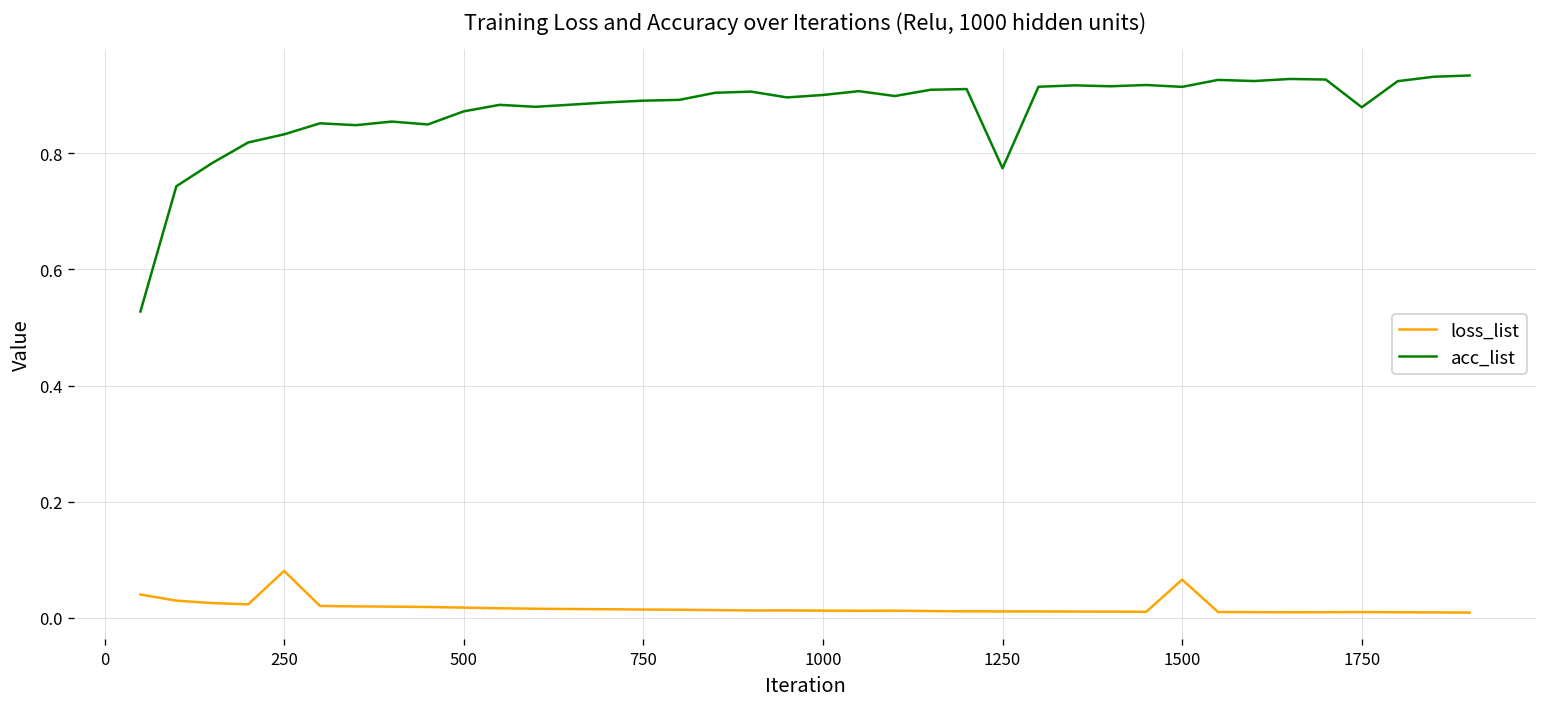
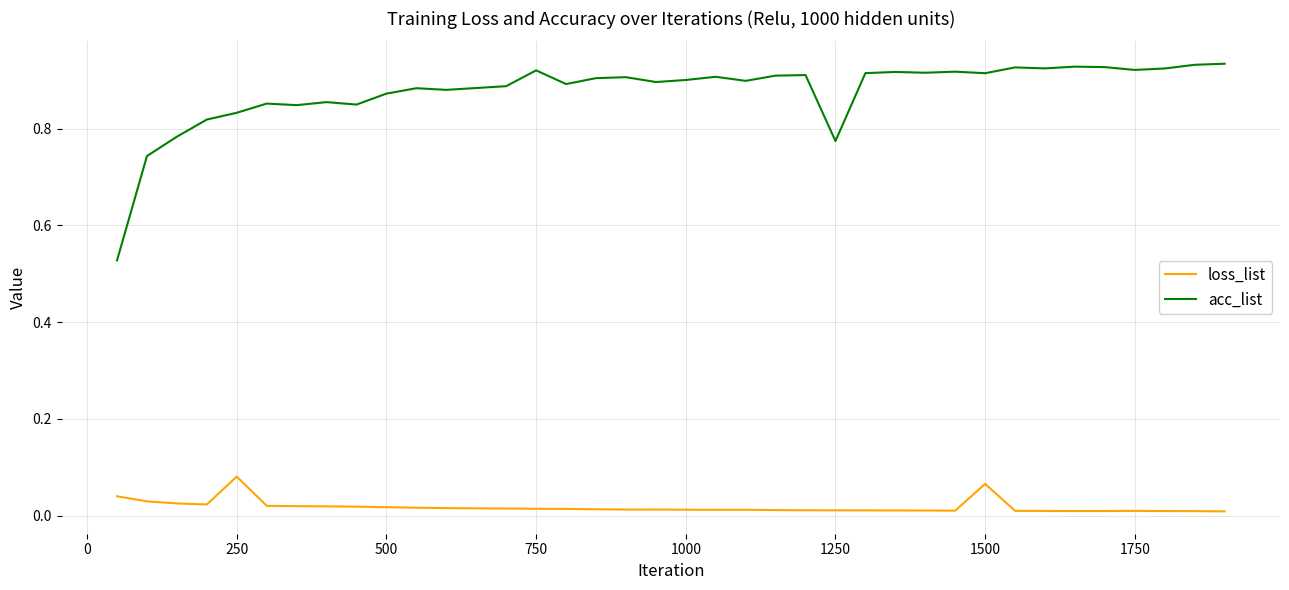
  {
    "loss_list": {
      "250": 0.08,
      "500": 0.02,
      "750": 0.01,
      "1000": 0.01,
      "1250": 0.01,
      "1500": 0.07,
      "1750": 0.01
    },
    "acc_list": {
      "250": 0.83,
      "500": 0.87,
-     "750": 0.89,
+     "750": 0.92,
      "1000": 0.90,
      "1250": 0.77,
      "1500": 0.91,
-     "1750": 0.88
+     "1750": 0.92
    }
  }
